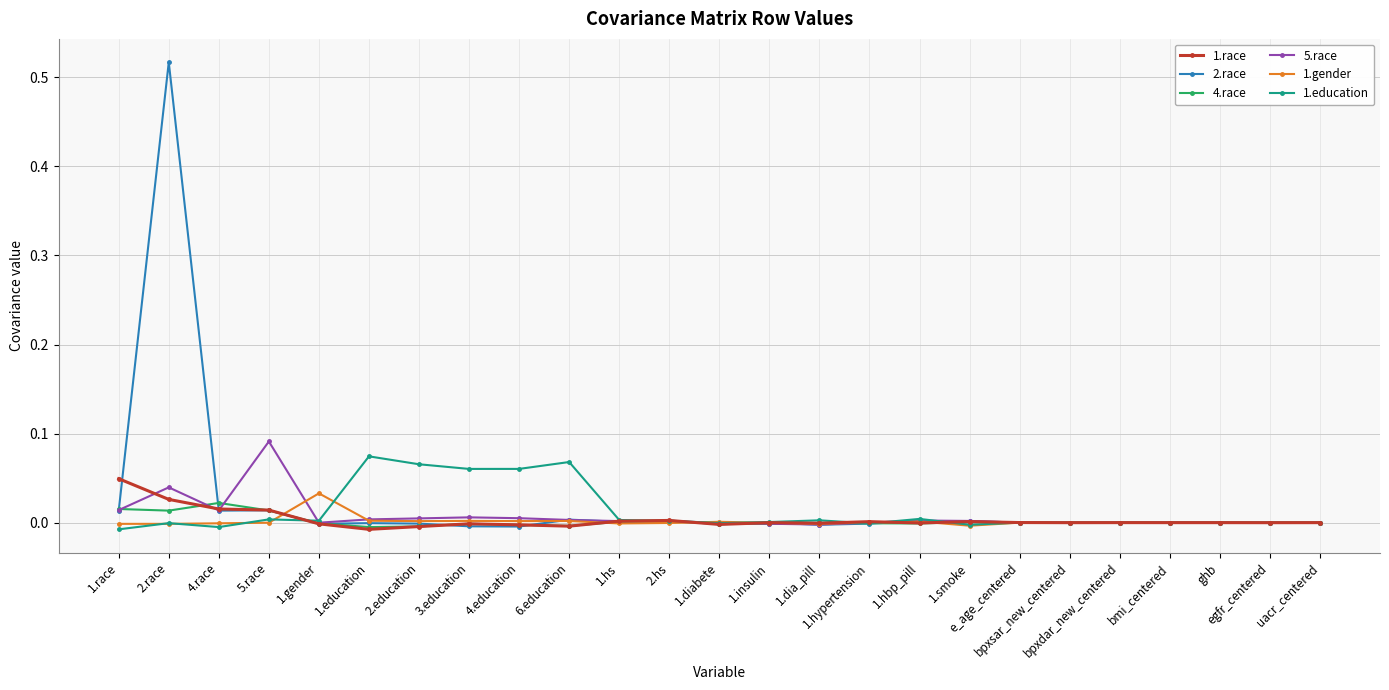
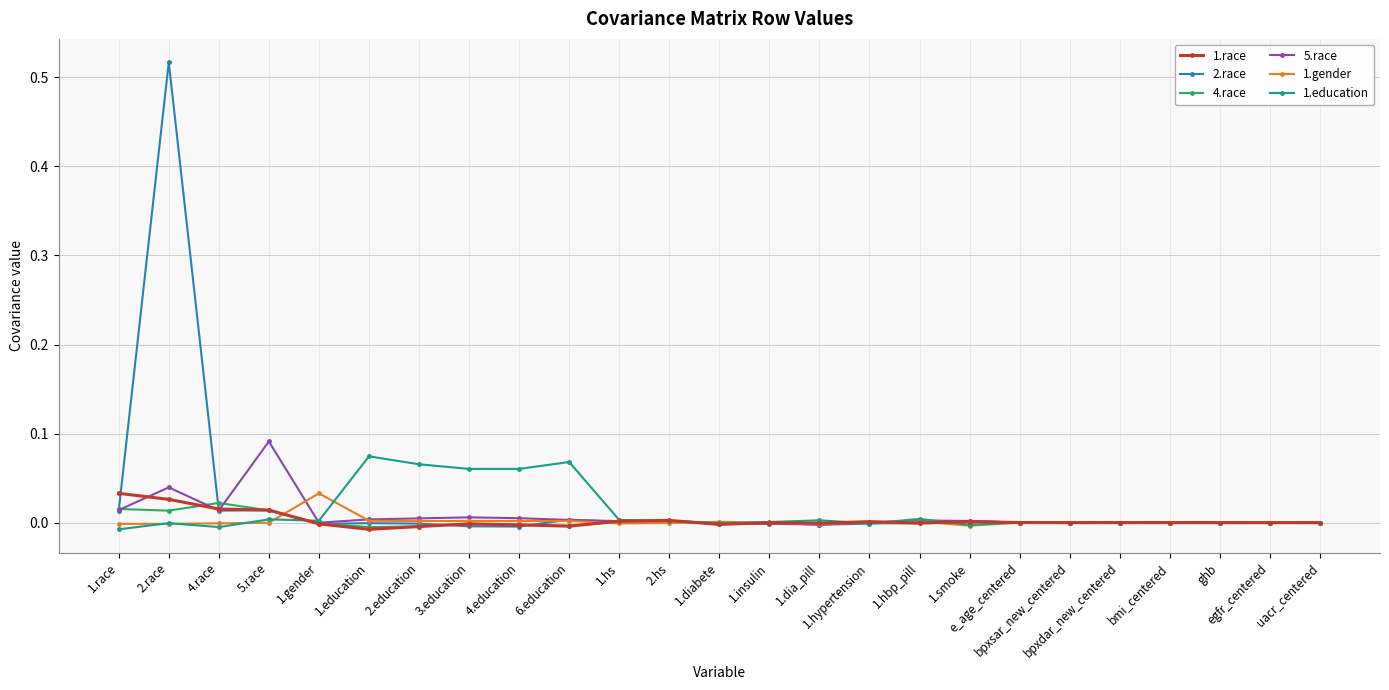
  {
    "1.race": {
-     "1.race": 0.05,
+     "1.race": 0.03,
      "2.race": 0.03
    },
    "2.race": {
      "2.race": 0.52
    },
    "5.race": {
      "2.race": 0.04,
      "5.race": 0.09,
      "2.education": 0.00,
      "3.education": 0.01,
      "4.education": 0.01
    },
    "1.gender": {
      "1.race": 0.00,
      "4.race": 0.00,
      "5.race": 0.00,
      "1.gender": 0.03,
      "3.education": 0.00,
      "4.education": 0.00
    }
  }
